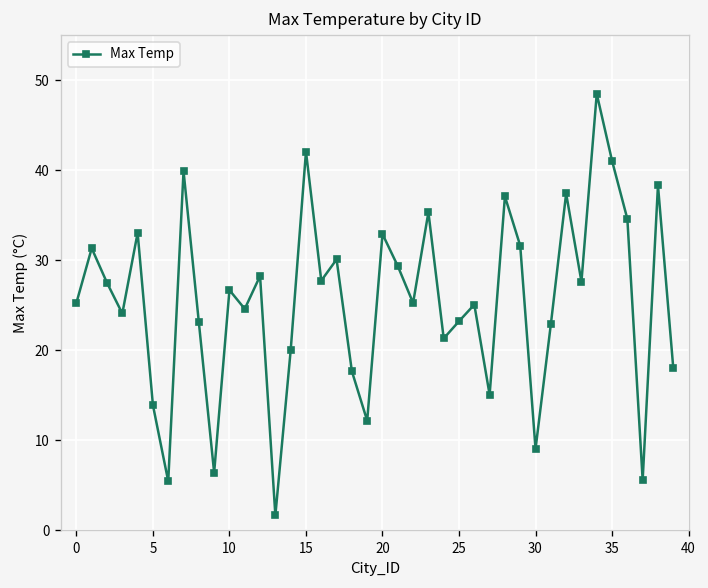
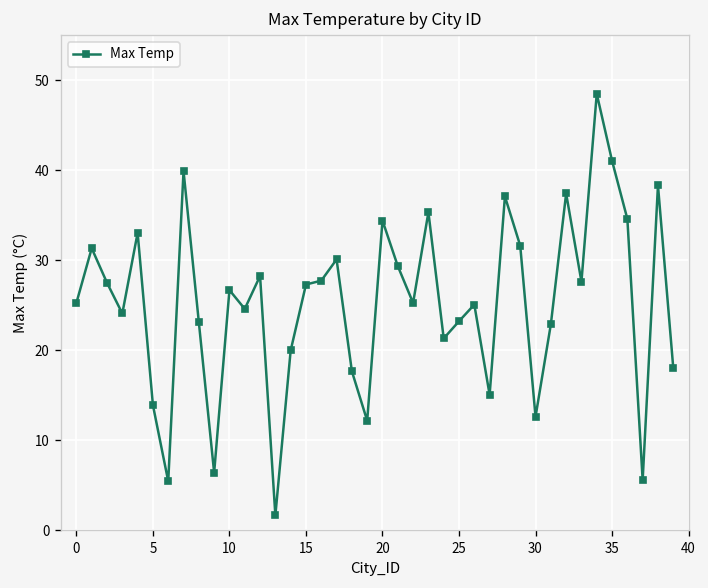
  {
    "0": 25,
    "5": 14,
    "10": 27,
-   "15": 42,
-   "20": 33,
+   "15": 27,
+   "20": 34,
    "25": 23,
-   "30": 9,
+   "30": 13,
    "35": 41
  }
